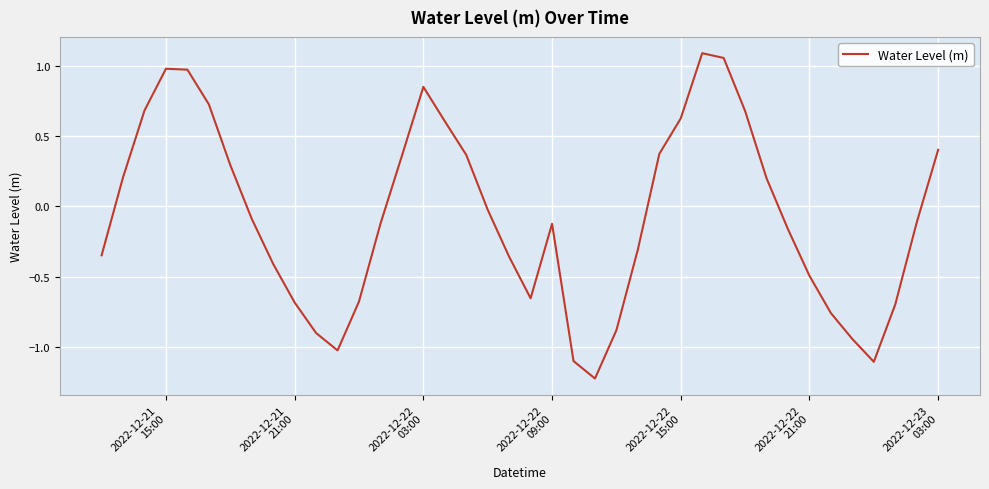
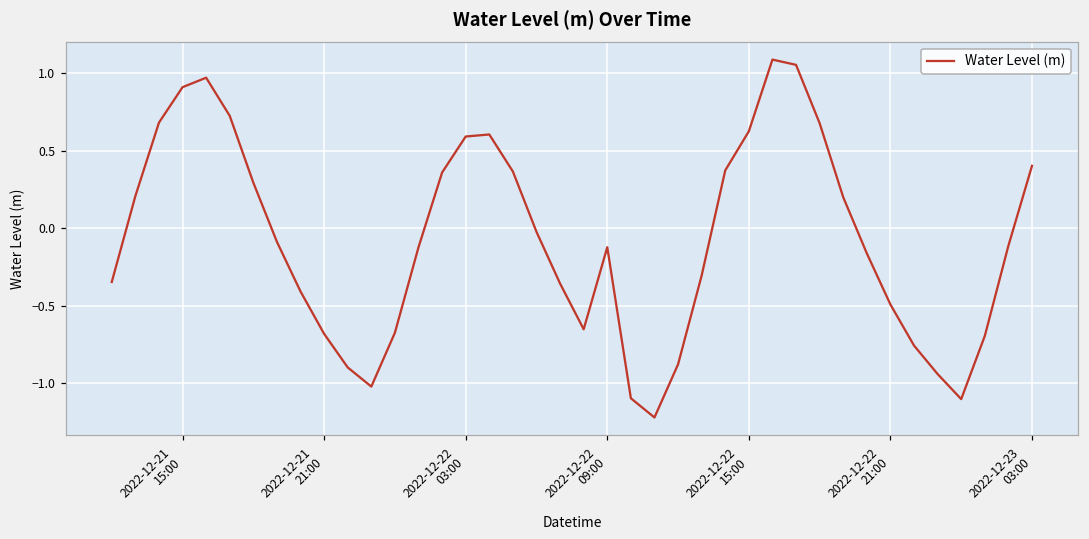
  {
-   "2022-12-21 15:00": 0.98,
+   "2022-12-21 15:00": 0.91,
    "2022-12-21 21:00": -0.68,
-   "2022-12-22 03:00": 0.85,
+   "2022-12-22 03:00": 0.59,
    "2022-12-22 09:00": -0.12,
    "2022-12-22 15:00": 0.63,
    "2022-12-22 21:00": -0.49,
    "2022-12-23 03:00": 0.40
  }
